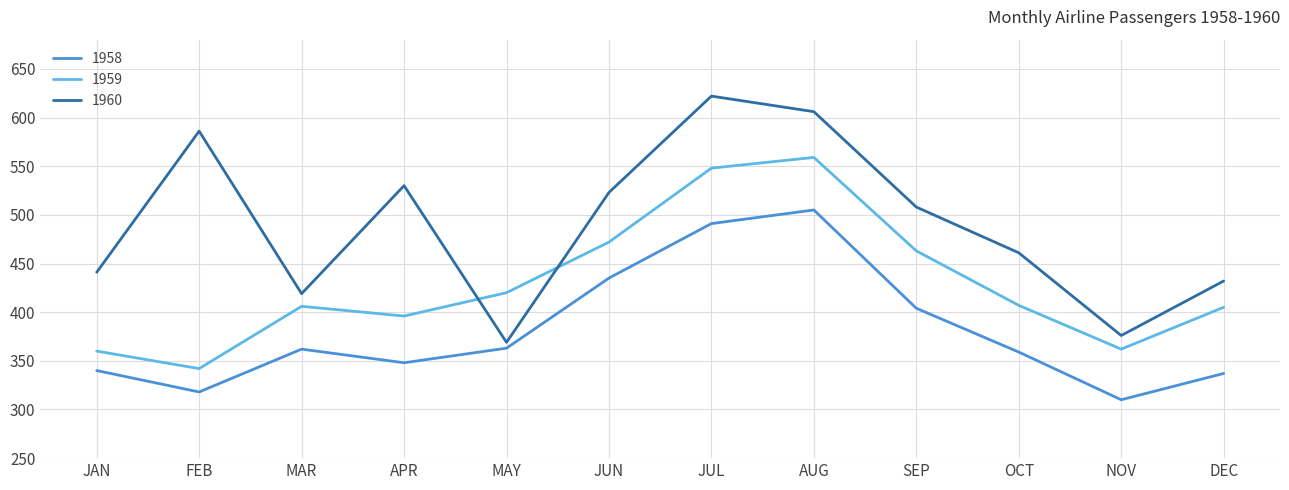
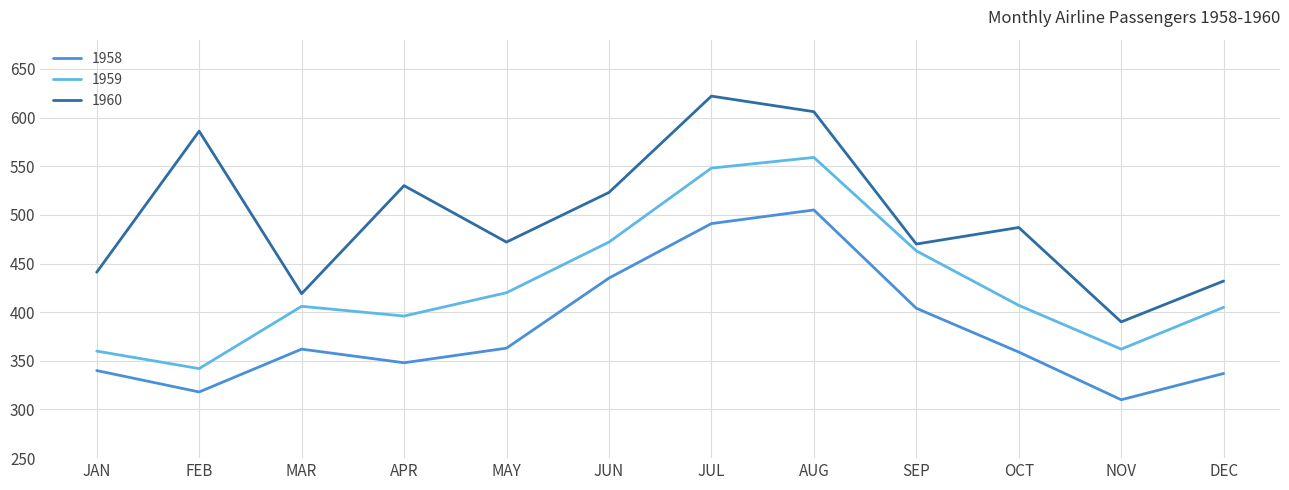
  {
    "1960": {
      "JAN": 440,
      "FEB": 590,
      "MAR": 420,
      "APR": 530,
-     "MAY": 370,
+     "MAY": 470,
      "JUN": 520,
      "JUL": 620,
      "AUG": 610,
-     "SEP": 510,
-     "OCT": 460,
-     "NOV": 380,
+     "SEP": 470,
+     "OCT": 490,
+     "NOV": 390,
      "DEC": 430
    }
  }
